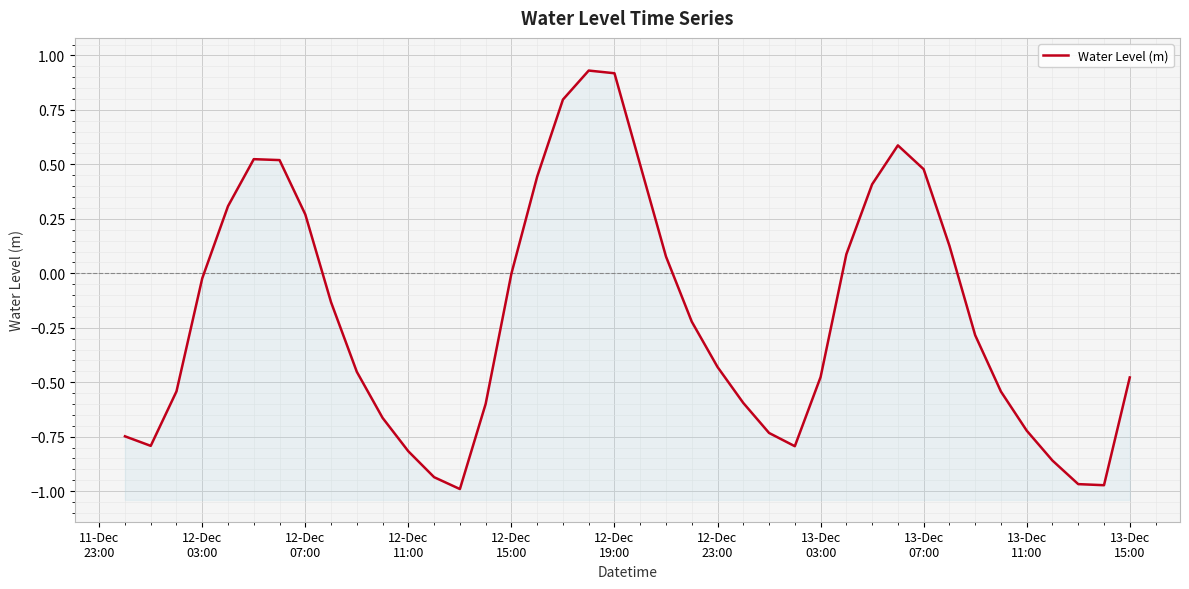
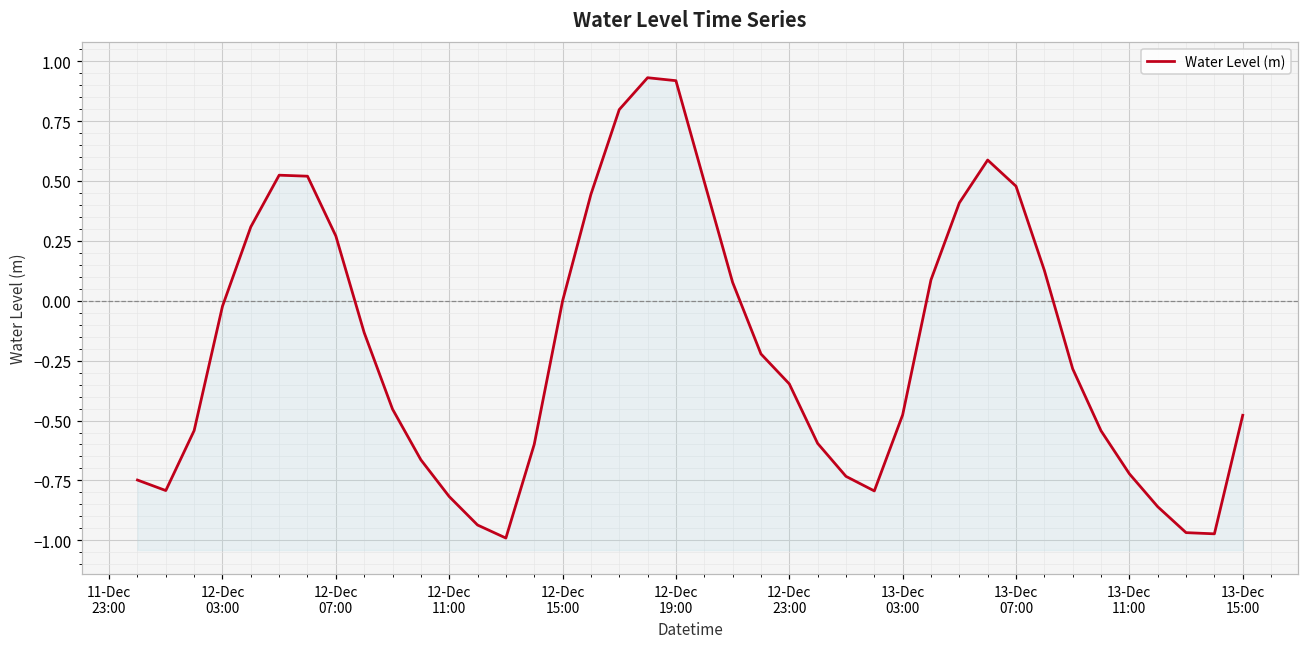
  {
    "12-Dec 03:00": -0.02,
    "12-Dec 07:00": 0.27,
    "12-Dec 11:00": -0.82,
    "12-Dec 15:00": 0.00,
    "12-Dec 19:00": 0.92,
-   "12-Dec 23:00": -0.43,
+   "12-Dec 23:00": -0.35,
    "13-Dec 03:00": -0.48,
    "13-Dec 07:00": 0.48,
    "13-Dec 11:00": -0.72,
    "13-Dec 15:00": -0.48
  }
